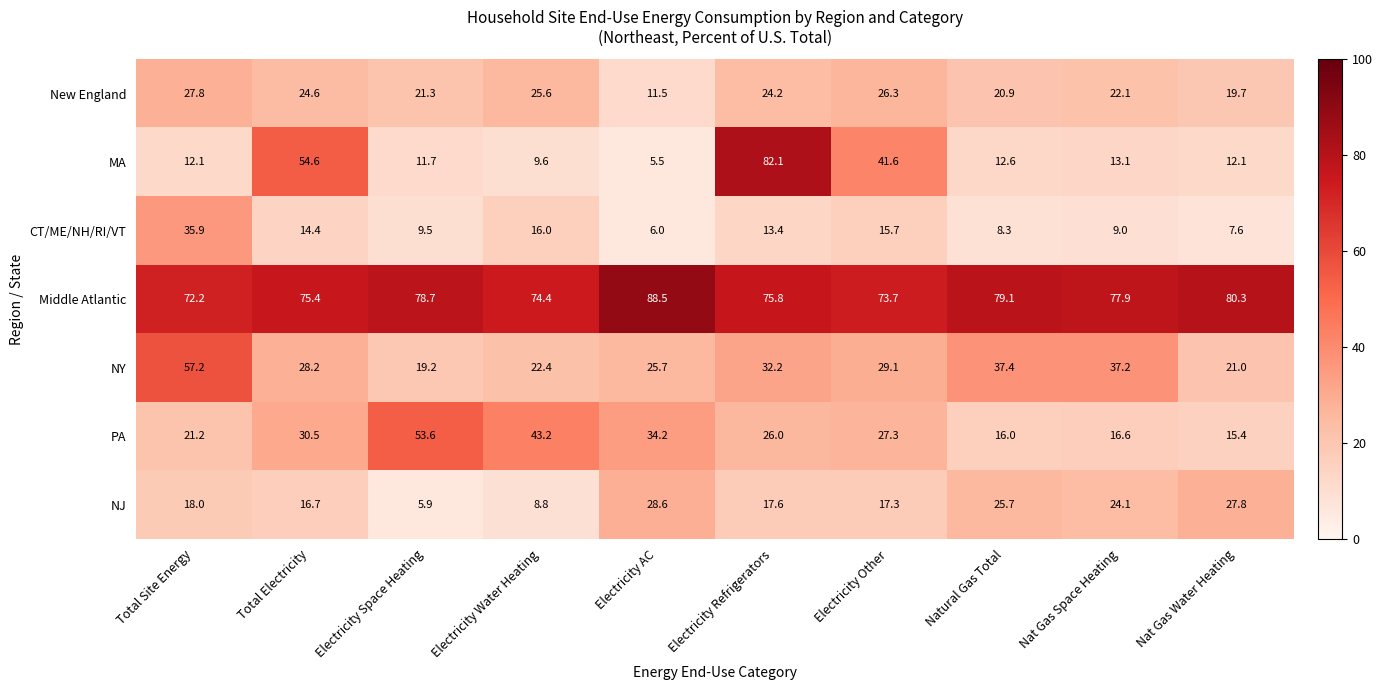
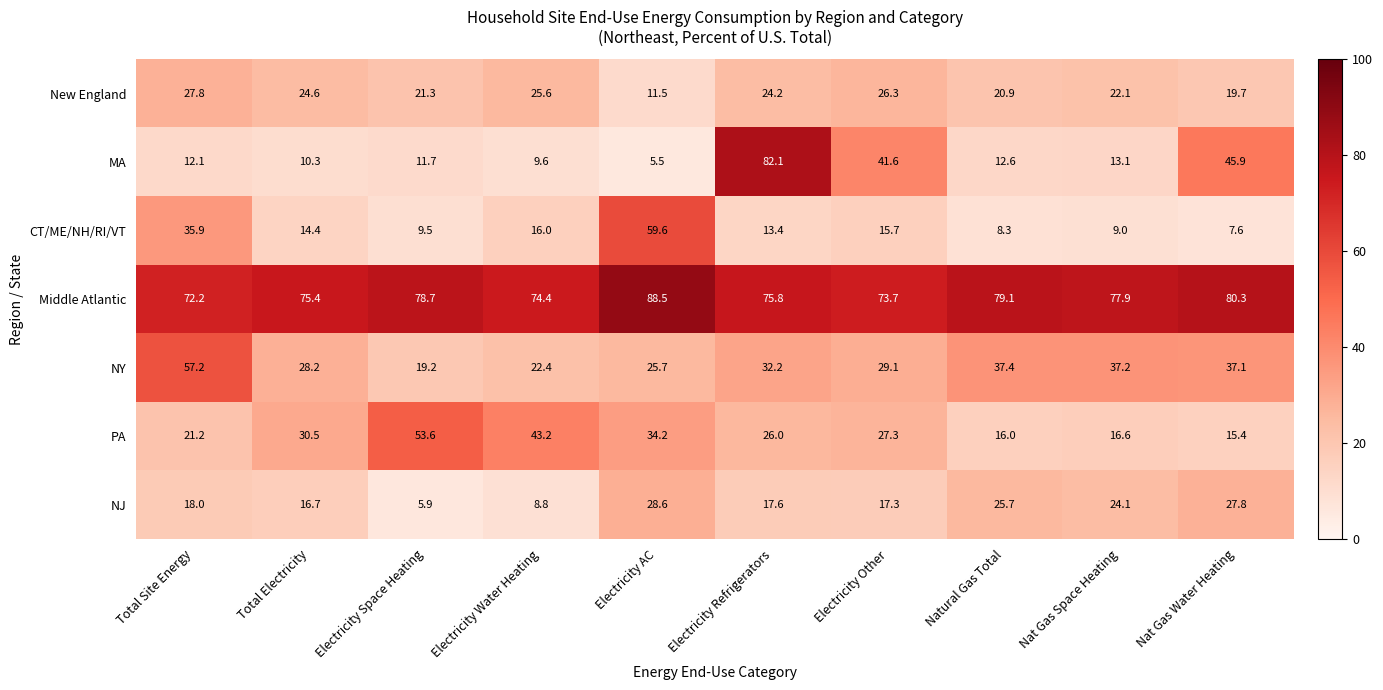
  {
    "New England": {
      "Total Site Energy": 27.8,
      "Total Electricity": 24.6,
      "Electricity Space Heating": 21.3,
      "Electricity Water Heating": 25.6,
      "Electricity AC": 11.5,
      "Electricity Refrigerators": 24.2,
      "Electricity Other": 26.3,
      "Natural Gas Total": 20.9,
      "Nat Gas Space Heating": 22.1,
      "Nat Gas Water Heating": 19.7
    },
    "MA": {
      "Total Site Energy": 12.1,
-     "Total Electricity": 54.6,
+     "Total Electricity": 10.3,
      "Electricity Space Heating": 11.7,
      "Electricity Water Heating": 9.6,
      "Electricity AC": 5.5,
      "Electricity Refrigerators": 82.1,
      "Electricity Other": 41.6,
      "Natural Gas Total": 12.6,
      "Nat Gas Space Heating": 13.1,
-     "Nat Gas Water Heating": 12.1
+     "Nat Gas Water Heating": 45.9
    },
    "CT/ME/NH/RI/VT": {
      "Total Site Energy": 35.9,
      "Total Electricity": 14.4,
      "Electricity Space Heating": 9.5,
      "Electricity Water Heating": 16.0,
-     "Electricity AC": 6.0,
+     "Electricity AC": 59.6,
      "Electricity Refrigerators": 13.4,
      "Electricity Other": 15.7,
      "Natural Gas Total": 8.3,
      "Nat Gas Space Heating": 9.0,
      "Nat Gas Water Heating": 7.6
    },
    "Middle Atlantic": {
      "Total Site Energy": 72.2,
      "Total Electricity": 75.4,
      "Electricity Space Heating": 78.7,
      "Electricity Water Heating": 74.4,
      "Electricity AC": 88.5,
      "Electricity Refrigerators": 75.8,
      "Electricity Other": 73.7,
      "Natural Gas Total": 79.1,
      "Nat Gas Space Heating": 77.9,
      "Nat Gas Water Heating": 80.3
    },
    "NY": {
      "Total Site Energy": 57.2,
      "Total Electricity": 28.2,
      "Electricity Space Heating": 19.2,
      "Electricity Water Heating": 22.4,
      "Electricity AC": 25.7,
      "Electricity Refrigerators": 32.2,
      "Electricity Other": 29.1,
      "Natural Gas Total": 37.4,
      "Nat Gas Space Heating": 37.2,
-     "Nat Gas Water Heating": 21.0
+     "Nat Gas Water Heating": 37.1
    },
    "PA": {
      "Total Site Energy": 21.2,
      "Total Electricity": 30.5,
      "Electricity Space Heating": 53.6,
      "Electricity Water Heating": 43.2,
      "Electricity AC": 34.2,
      "Electricity Refrigerators": 26.0,
      "Electricity Other": 27.3,
      "Natural Gas Total": 16.0,
      "Nat Gas Space Heating": 16.6,
      "Nat Gas Water Heating": 15.4
    },
    "NJ": {
      "Total Site Energy": 18.0,
      "Total Electricity": 16.7,
      "Electricity Space Heating": 5.9,
      "Electricity Water Heating": 8.8,
      "Electricity AC": 28.6,
      "Electricity Refrigerators": 17.6,
      "Electricity Other": 17.3,
      "Natural Gas Total": 25.7,
      "Nat Gas Space Heating": 24.1,
      "Nat Gas Water Heating": 27.8
    }
  }
